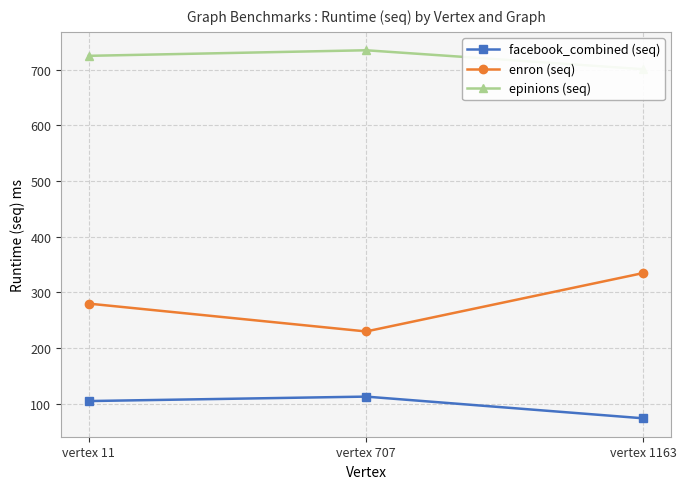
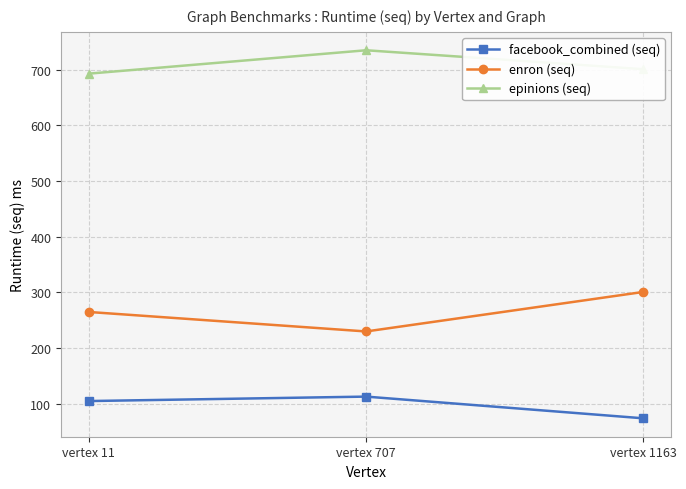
  {
    "facebook_combined (seq)": {
      "vertex 11": 110,
      "vertex 707": 110,
      "vertex 1163": 70
    },
    "enron (seq)": {
-     "vertex 11": 280,
+     "vertex 11": 270,
      "vertex 707": 230,
-     "vertex 1163": 340
+     "vertex 1163": 300
    },
    "epinions (seq)": {
-     "vertex 11": 730,
+     "vertex 11": 690,
      "vertex 707": 740
    }
  }
